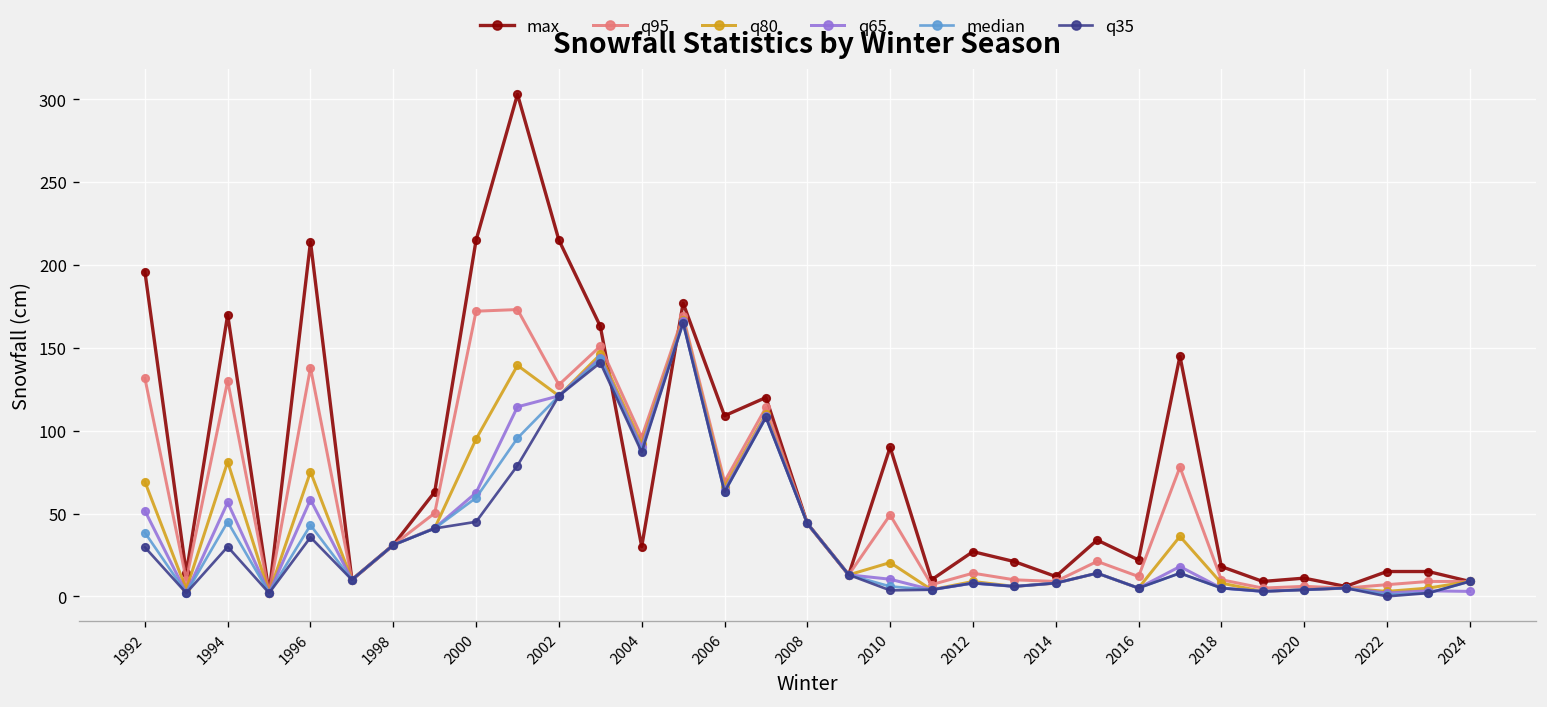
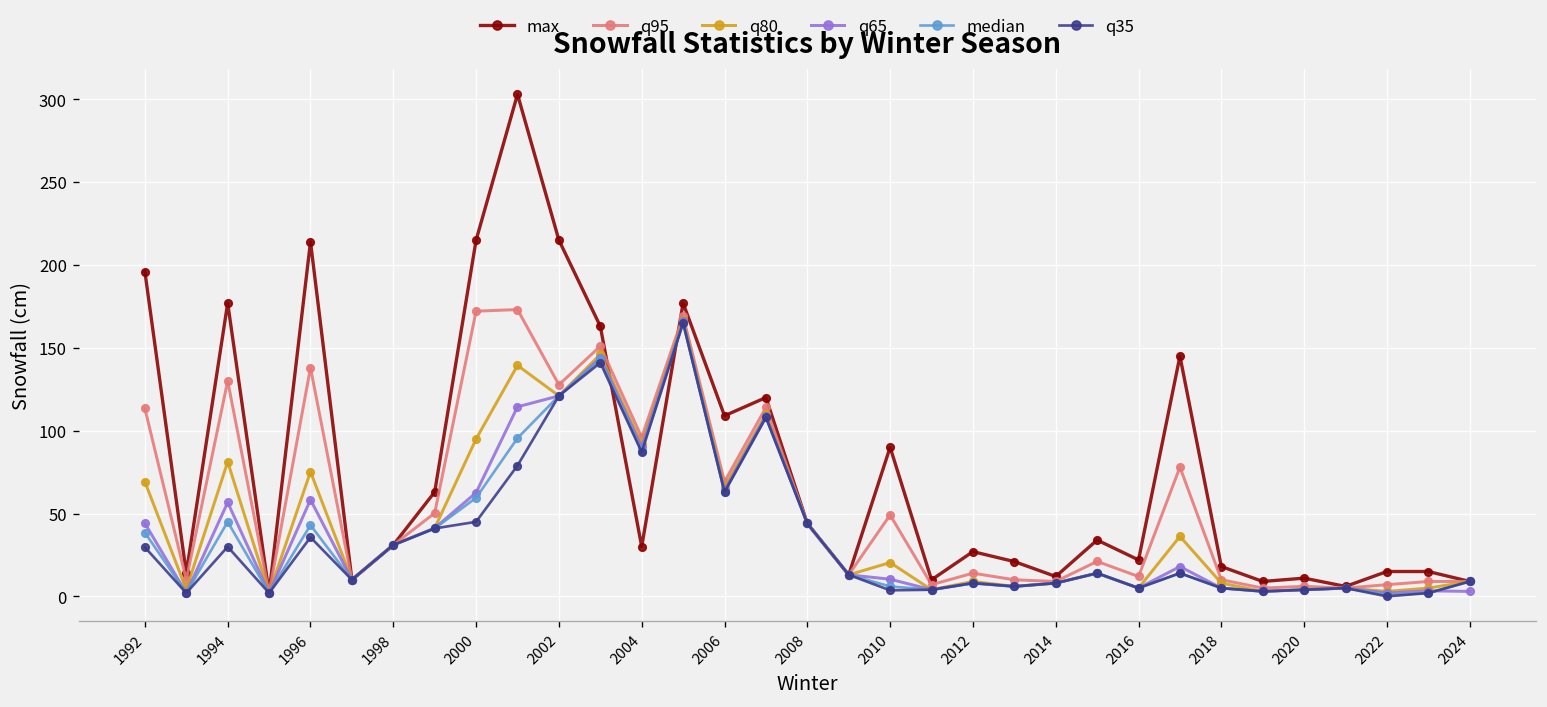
  {
    "max": {
      "1992": 196,
-     "1994": 170,
+     "1994": 177,
      "1996": 214,
      "2000": 215,
      "2002": 215,
      "2004": 30,
      "2006": 109,
      "2010": 90,
      "2012": 27,
      "2014": 12,
      "2016": 22,
      "2018": 18,
      "2020": 11,
      "2022": 15
    },
    "q95": {
-     "1992": 132,
+     "1992": 113,
      "1994": 130,
      "1996": 138,
      "2000": 172,
      "2002": 128,
      "2004": 96,
      "2006": 69,
      "2010": 49,
      "2012": 14,
      "2016": 12,
      "2018": 10,
      "2020": 6,
      "2022": 7
    },
    "q80": {
      "1992": 69,
      "1994": 81,
      "1996": 75,
      "2000": 95,
      "2004": 92,
      "2006": 66,
      "2010": 20,
      "2018": 8
    },
    "q65": {
-     "1992": 52,
+     "1992": 44,
      "1994": 57,
      "1996": 58,
      "2000": 63,
      "2004": 90,
      "2010": 10,
      "2024": 3
    },
    "median": {
      "1992": 39,
      "1994": 45,
      "1996": 43,
      "2000": 60,
      "2010": 6
    },
    "q35": {
      "1992": 30,
      "1994": 30,
      "1996": 36,
      "2000": 45,
      "2010": 4
    }
  }
